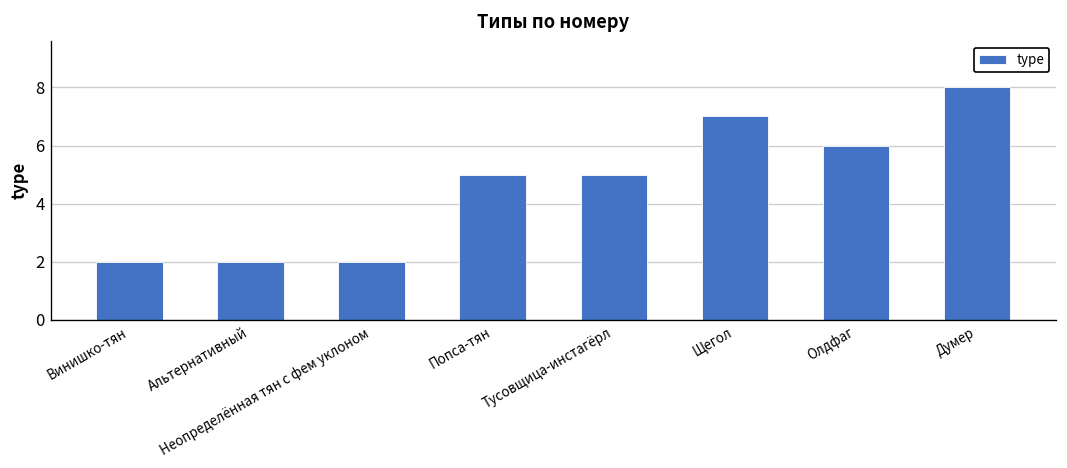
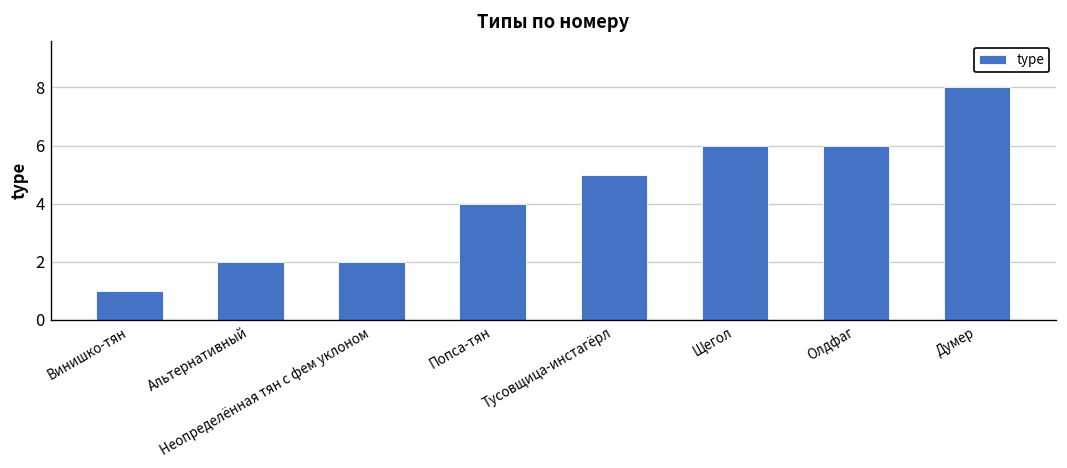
  {
-   "Винишко-тян": 2,
+   "Винишко-тян": 1,
    "Альтернативный": 2,
    "Неопределённая тян с фем уклоном": 2,
-   "Попса-тян": 5,
+   "Попса-тян": 4,
    "Тусовщица-инстагёрл": 5,
-   "Щегол": 7,
+   "Щегол": 6,
    "Олдфаг": 6,
    "Думер": 8
  }
